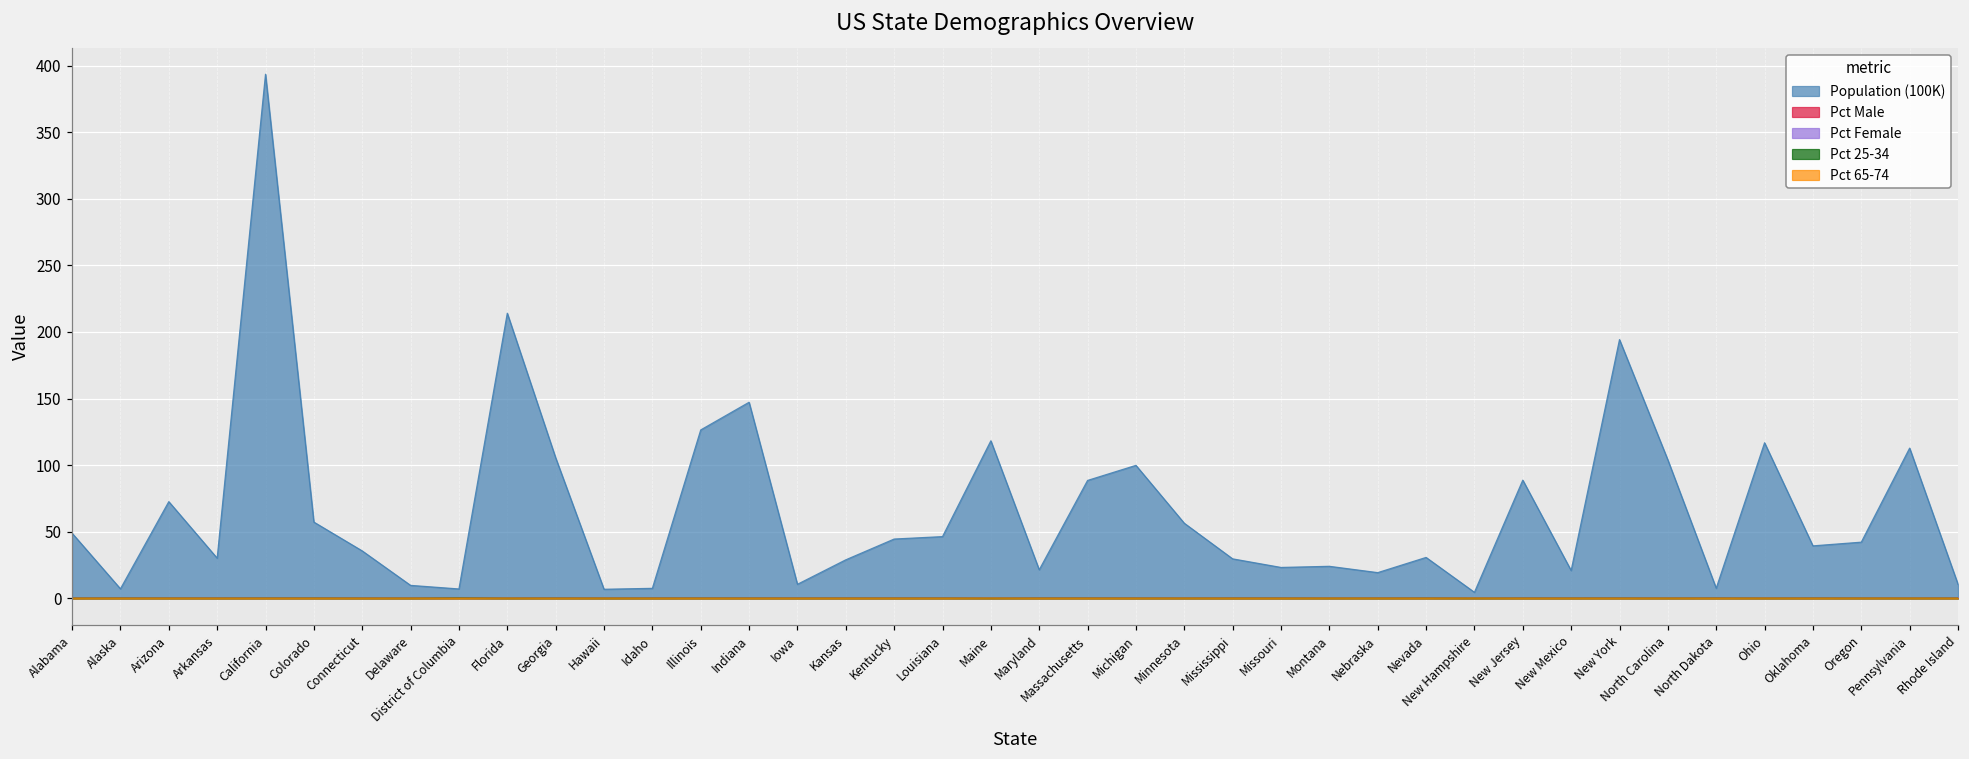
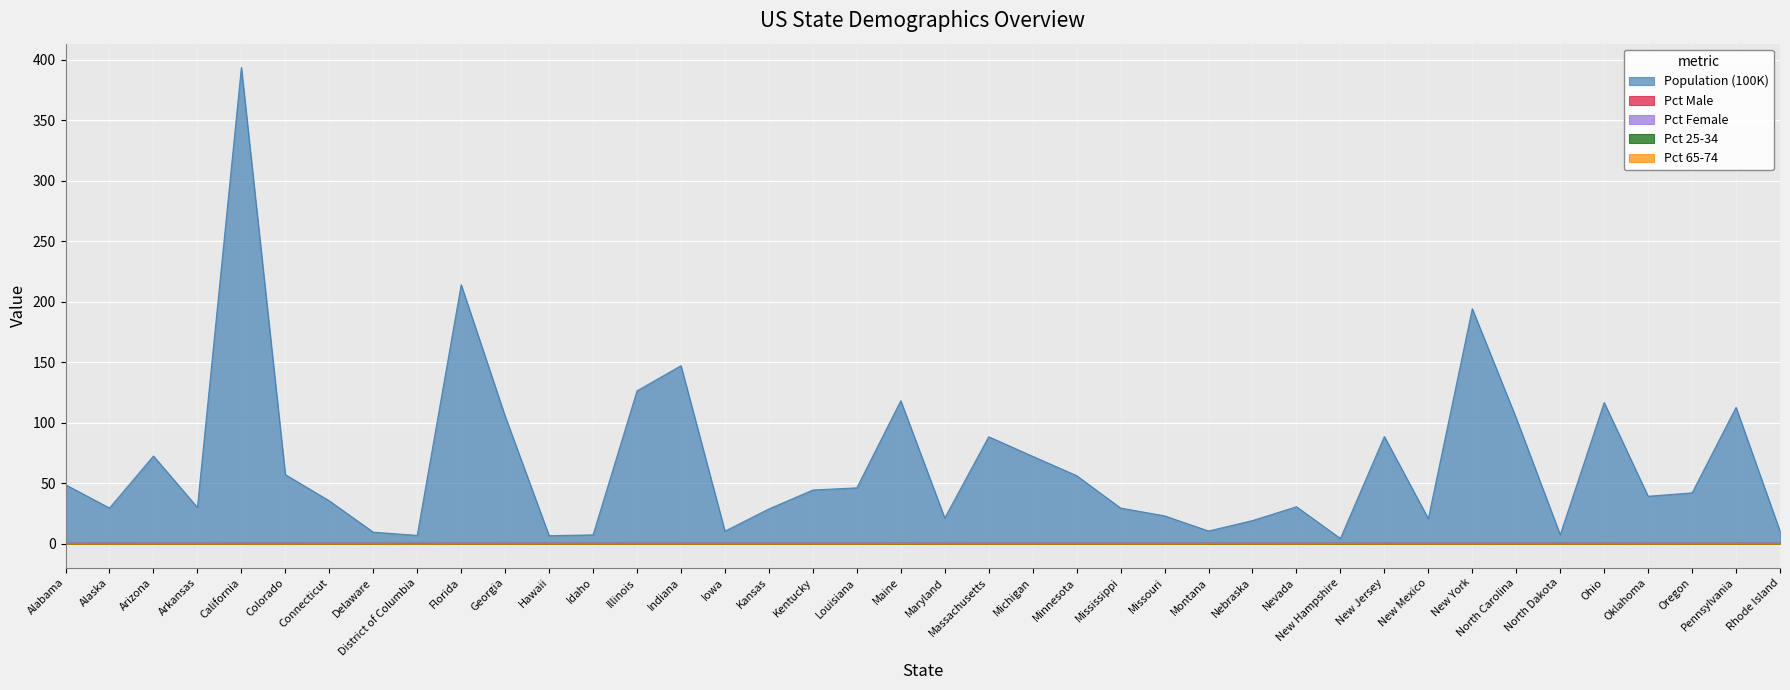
  {
    "Population (100K)": {
      "Alabama": 49,
-     "Alaska": 7,
+     "Alaska": 30,
      "Arizona": 73,
      "Arkansas": 30,
      "California": 394,
      "Colorado": 57,
      "Connecticut": 36,
      "Delaware": 10,
      "District of Columbia": 7,
      "Florida": 214,
      "Georgia": 106,
      "Hawaii": 7,
      "Idaho": 7,
      "Illinois": 126,
      "Indiana": 147,
      "Iowa": 11,
      "Kansas": 29,
      "Kentucky": 45,
      "Louisiana": 46,
      "Maine": 118,
      "Maryland": 21,
      "Massachusetts": 89,
-     "Michigan": 100,
+     "Michigan": 72,
      "Minnesota": 56,
      "Mississippi": 30,
      "Missouri": 23,
-     "Montana": 24,
+     "Montana": 11,
      "Nebraska": 19,
      "Nevada": 31,
      "New Hampshire": 4,
      "New Jersey": 89,
      "New Mexico": 21,
      "New York": 194,
      "North Carolina": 104,
      "North Dakota": 8,
      "Ohio": 117,
      "Oklahoma": 39,
      "Oregon": 42,
      "Pennsylvania": 113,
      "Rhode Island": 11
    }
  }
